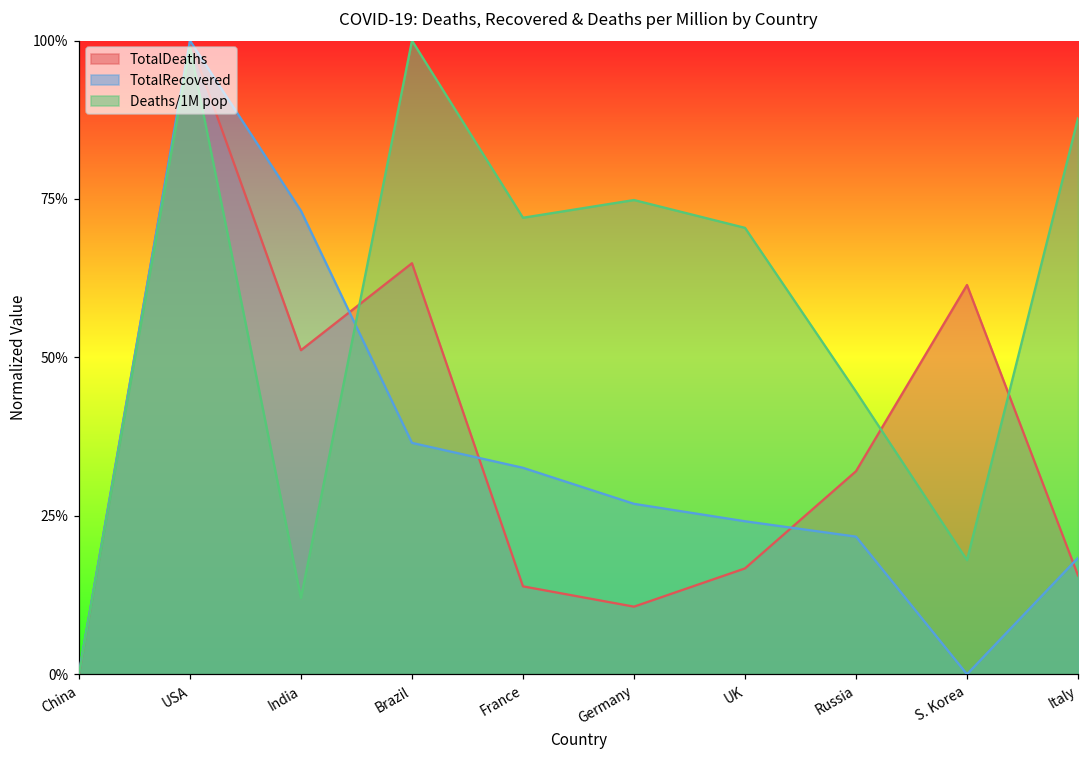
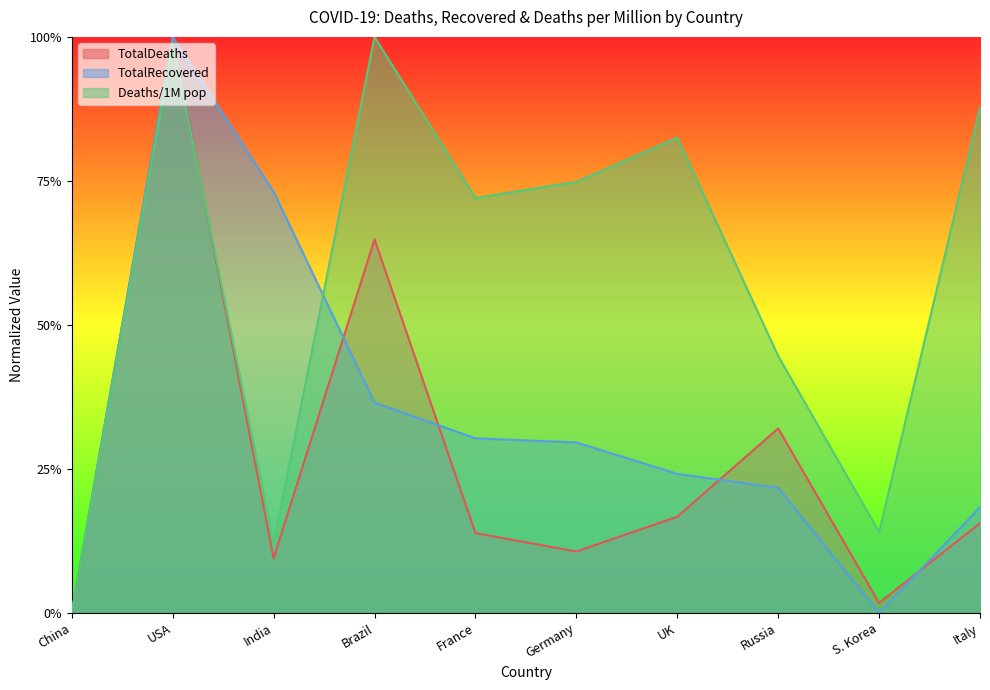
  {
    "TotalDeaths": {
-     "India": "51%",
+     "India": "9%",
      "Brazil": "65%",
      "France": "14%",
      "Germany": "11%",
      "UK": "17%",
      "Russia": "32%",
-     "S. Korea": "61%",
+     "S. Korea": "2%",
      "Italy": "16%"
    },
    "TotalRecovered": {
      "India": "73%",
      "Brazil": "37%",
-     "France": "33%",
-     "Germany": "27%",
+     "France": "30%",
+     "Germany": "30%",
      "UK": "24%",
      "Russia": "22%",
      "S. Korea": "0%",
      "Italy": "18%"
    },
    "Deaths/1M pop": {
      "USA": "99%",
      "India": "12%",
      "Brazil": "100%",
      "France": "72%",
      "Germany": "75%",
-     "UK": "70%",
+     "UK": "83%",
      "Russia": "45%",
-     "S. Korea": "18%",
+     "S. Korea": "14%",
      "Italy": "88%"
    }
  }
